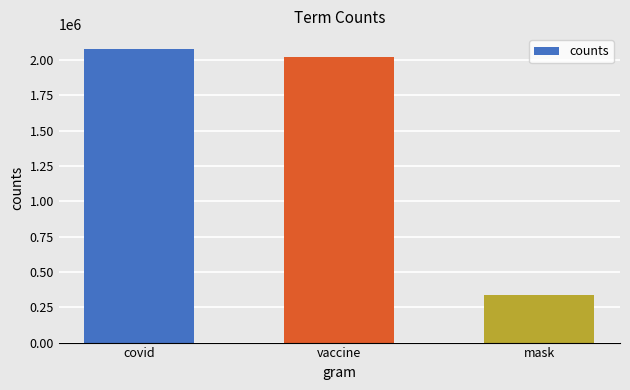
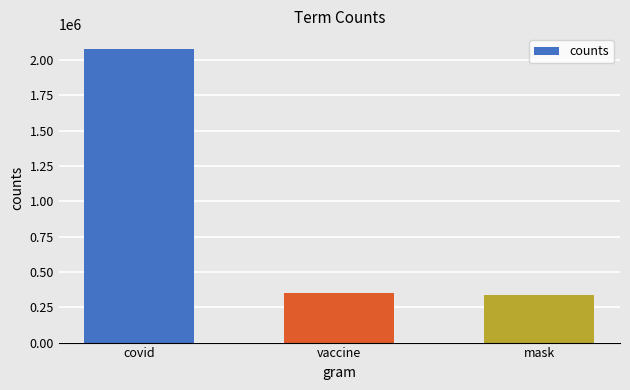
  {
    "covid": 2080000,
-   "vaccine": 2020000,
+   "vaccine": 350000,
    "mask": 340000
  }
